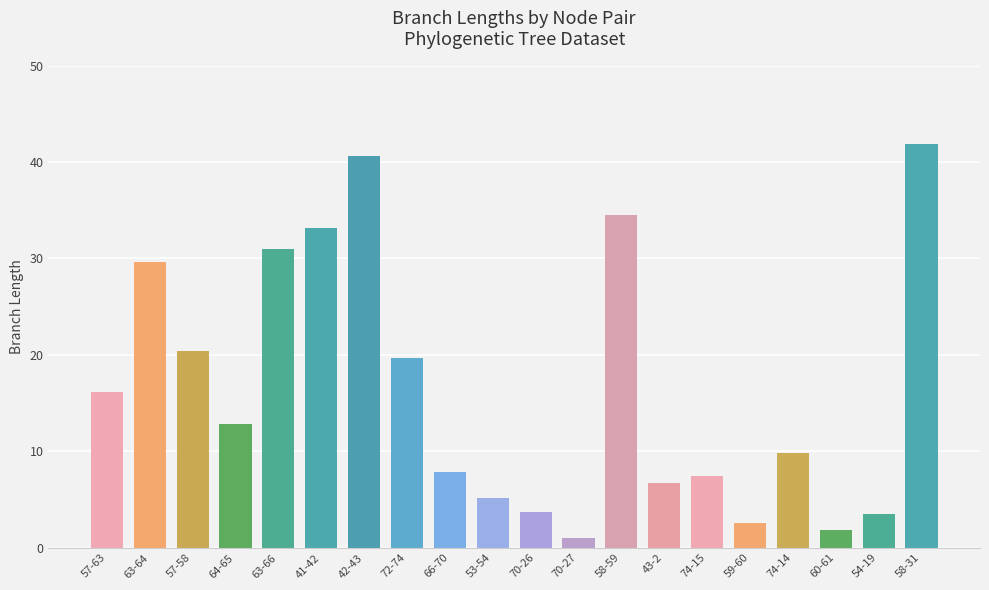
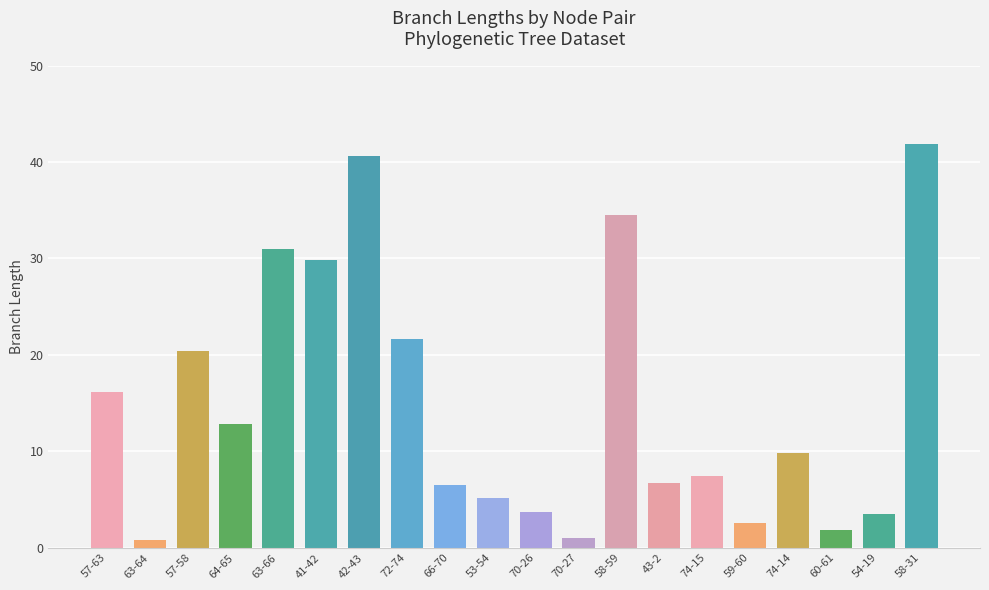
  {
    "57-63": 16,
-   "63-64": 30,
+   "63-64": 1,
    "57-58": 20,
    "64-65": 13,
    "63-66": 31,
-   "41-42": 33,
+   "41-42": 30,
    "42-43": 41,
-   "72-74": 20,
-   "66-70": 8,
+   "72-74": 22,
+   "66-70": 6,
    "53-54": 5,
    "70-26": 4,
    "70-27": 1,
    "58-59": 35,
    "43-2": 7,
    "74-15": 7,
    "59-60": 3,
    "74-14": 10,
    "60-61": 2,
    "54-19": 4,
    "58-31": 42
  }
